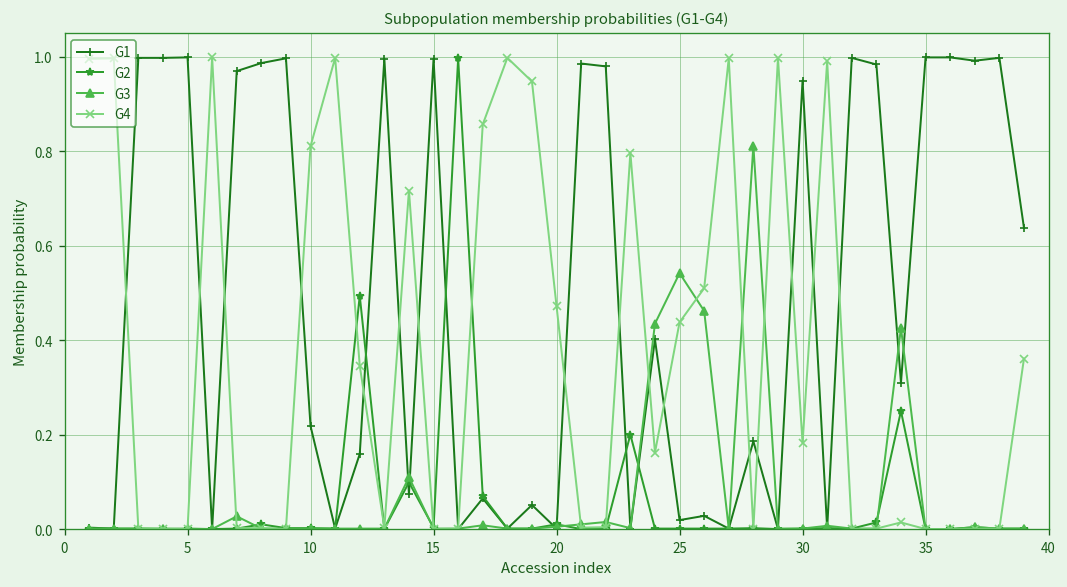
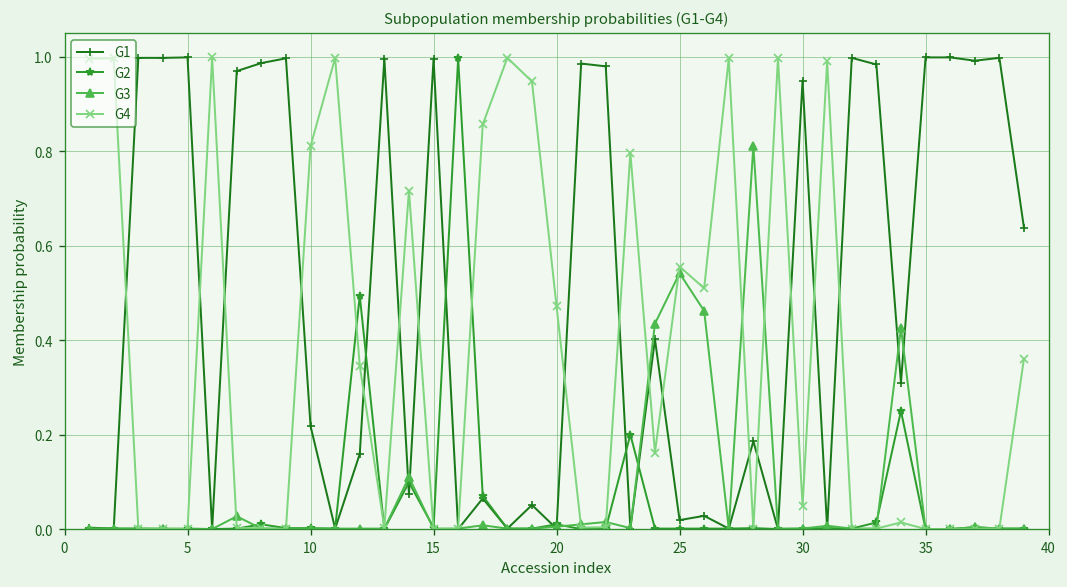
  {
    "G4": {
      "10": 0.81,
      "20": 0.47,
-     "25": 0.44,
-     "30": 0.18
+     "25": 0.56,
+     "30": 0.05
    }
  }
